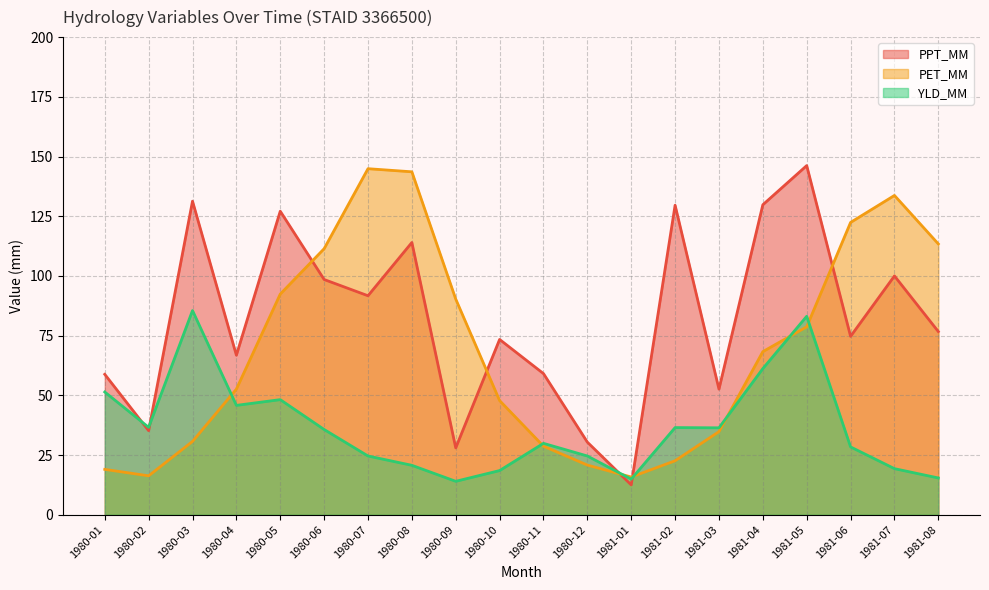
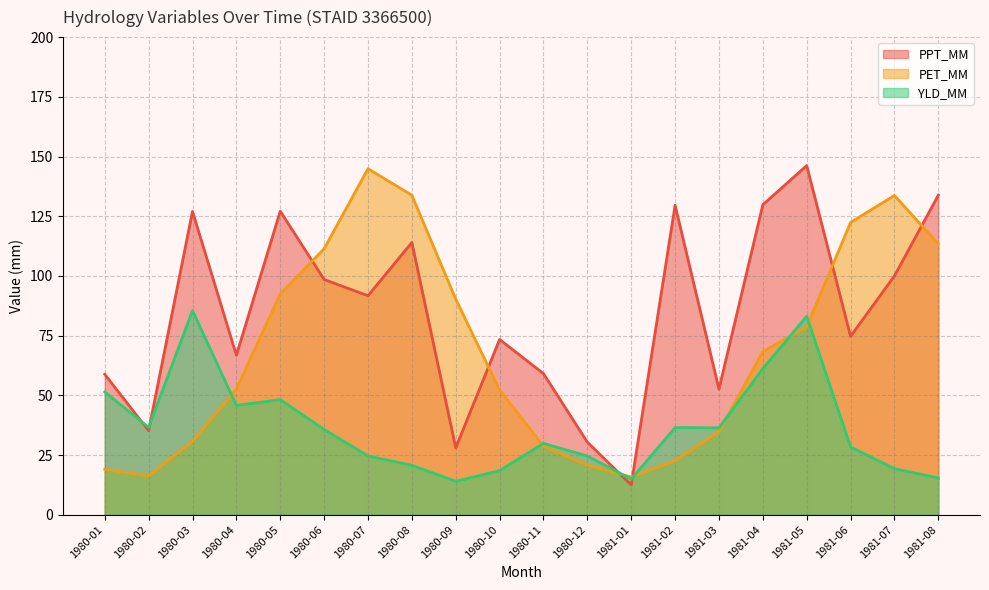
  {
    "PPT_MM": {
      "1980-01": 59,
      "1980-02": 35,
-     "1980-03": 131,
+     "1980-03": 127,
      "1980-04": 67,
      "1980-05": 127,
      "1980-06": 99,
      "1980-07": 92,
      "1980-08": 114,
      "1980-09": 28,
      "1980-10": 73,
      "1980-11": 59,
      "1980-12": 30,
      "1981-01": 13,
      "1981-02": 130,
      "1981-03": 53,
      "1981-04": 130,
      "1981-05": 146,
      "1981-06": 75,
      "1981-07": 100,
-     "1981-08": 77
+     "1981-08": 134
    },
    "PET_MM": {
      "1980-01": 19,
      "1980-02": 16,
      "1980-03": 31,
      "1980-04": 53,
      "1980-05": 92,
      "1980-06": 111,
      "1980-07": 145,
-     "1980-08": 144,
+     "1980-08": 134,
      "1980-09": 90,
-     "1980-10": 48,
+     "1980-10": 52,
      "1980-11": 29,
      "1980-12": 21,
      "1981-02": 23,
      "1981-03": 35,
      "1981-04": 68,
      "1981-05": 79,
      "1981-06": 122,
      "1981-07": 134,
      "1981-08": 113
    },
    "YLD_MM": {
      "1980-01": 51,
      "1980-02": 37,
      "1980-03": 86,
      "1980-04": 46,
      "1980-05": 48,
      "1980-06": 36,
      "1980-07": 25,
      "1980-08": 21,
      "1980-09": 14,
      "1980-10": 19,
      "1980-11": 30,
      "1980-12": 25,
      "1981-02": 37,
      "1981-03": 36,
      "1981-04": 61,
      "1981-05": 83,
      "1981-06": 28,
      "1981-07": 19,
      "1981-08": 15
    }
  }
